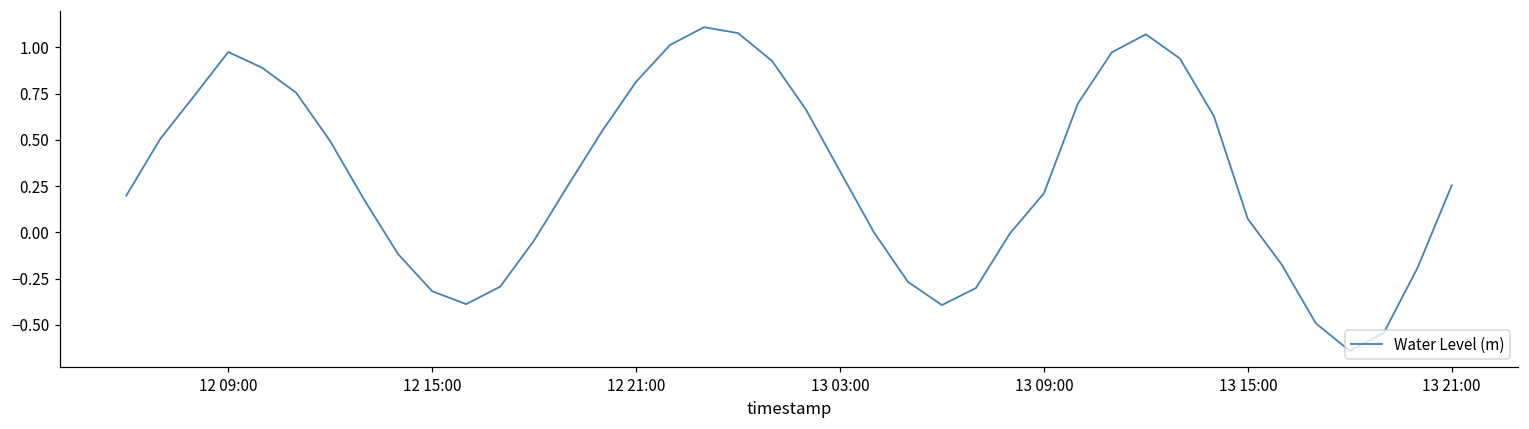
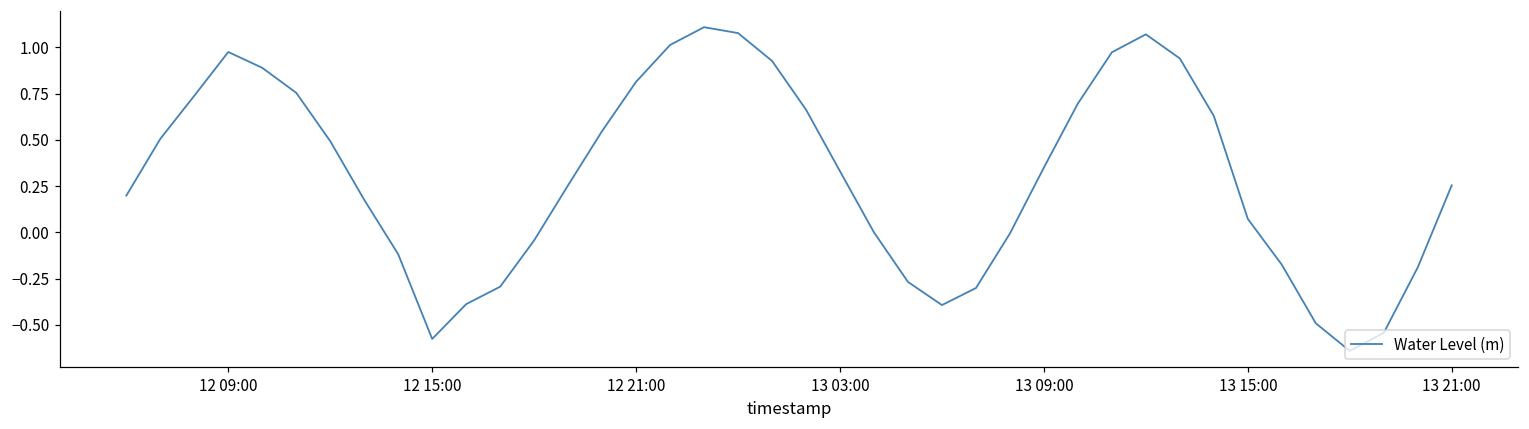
  {
    "12 09:00": 0.98,
-   "12 15:00": -0.32,
+   "12 15:00": -0.58,
    "12 21:00": 0.81,
    "13 03:00": 0.33,
-   "13 09:00": 0.21,
+   "13 09:00": 0.35,
    "13 15:00": 0.07,
    "13 21:00": 0.25
  }
